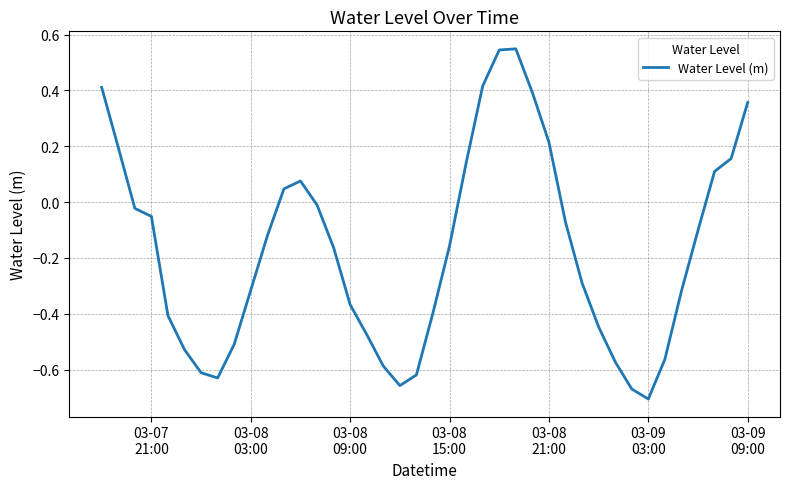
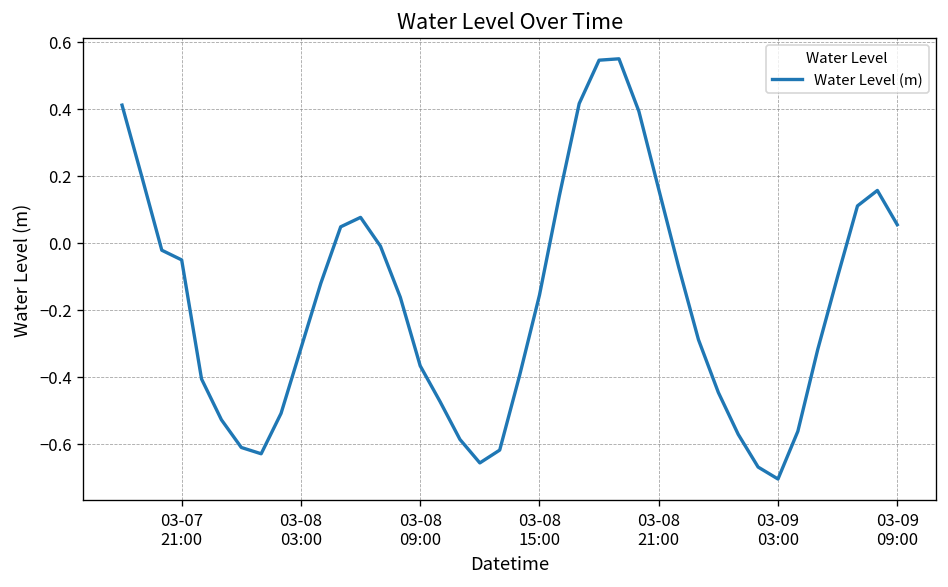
  {
    "03-07 21:00": -0.05,
    "03-08 03:00": -0.32,
    "03-08 09:00": -0.37,
    "03-08 15:00": -0.16,
-   "03-08 21:00": 0.21,
+   "03-08 21:00": 0.16,
    "03-09 03:00": -0.71,
-   "03-09 09:00": 0.36
+   "03-09 09:00": 0.05
  }
